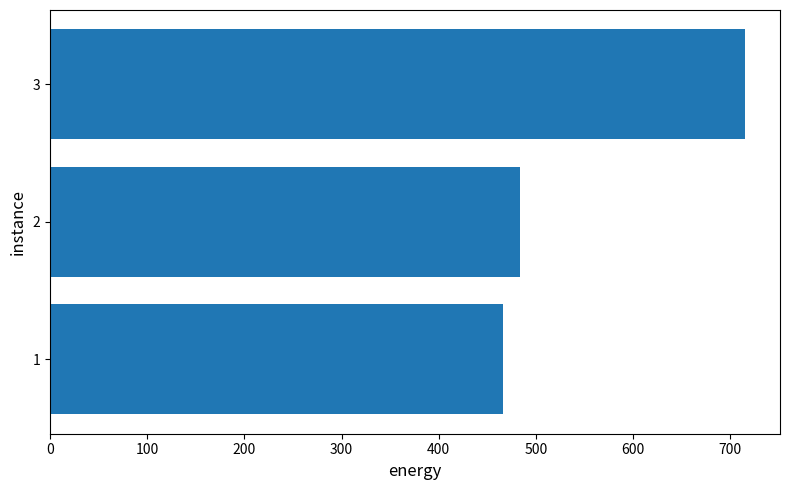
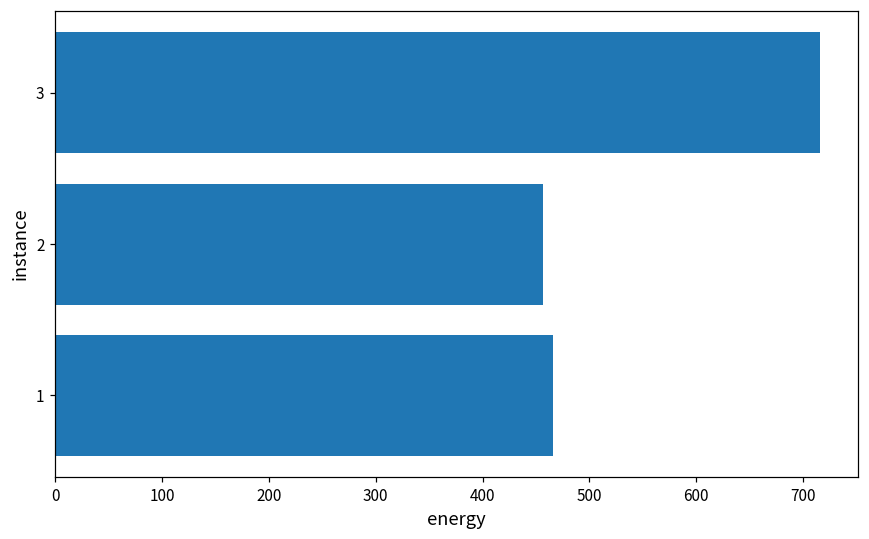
  {
    "3": 720,
-   "2": 480,
+   "2": 460,
    "1": 470
  }
